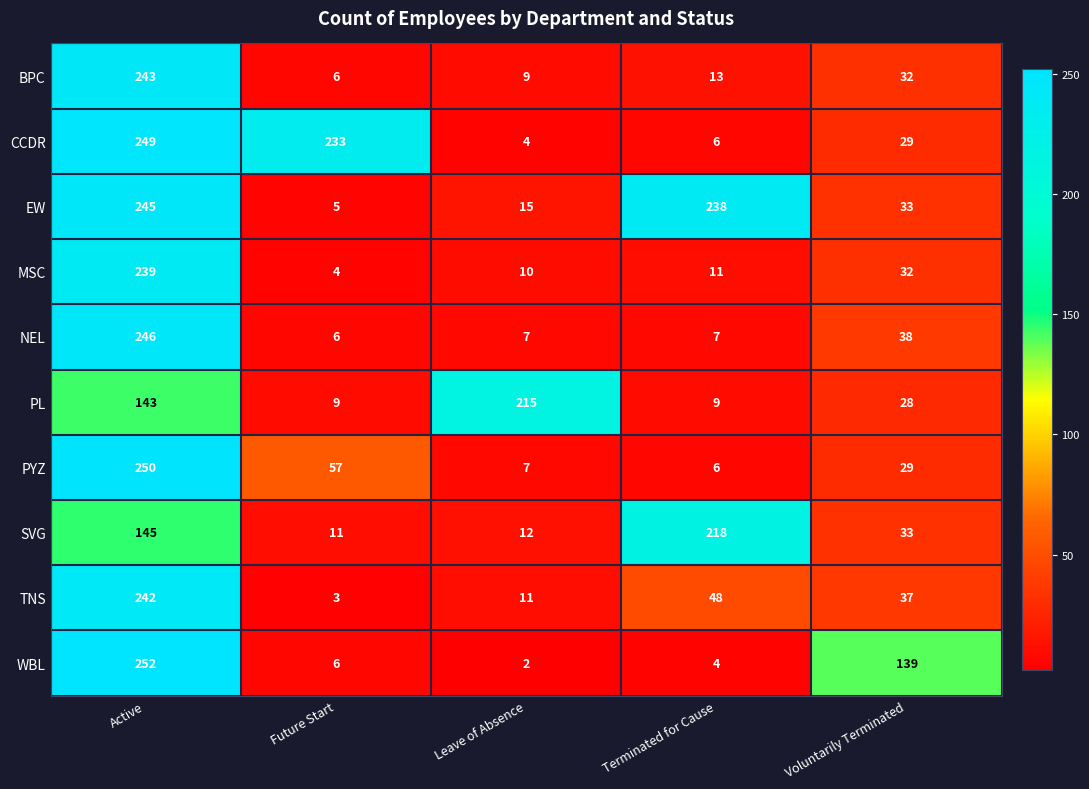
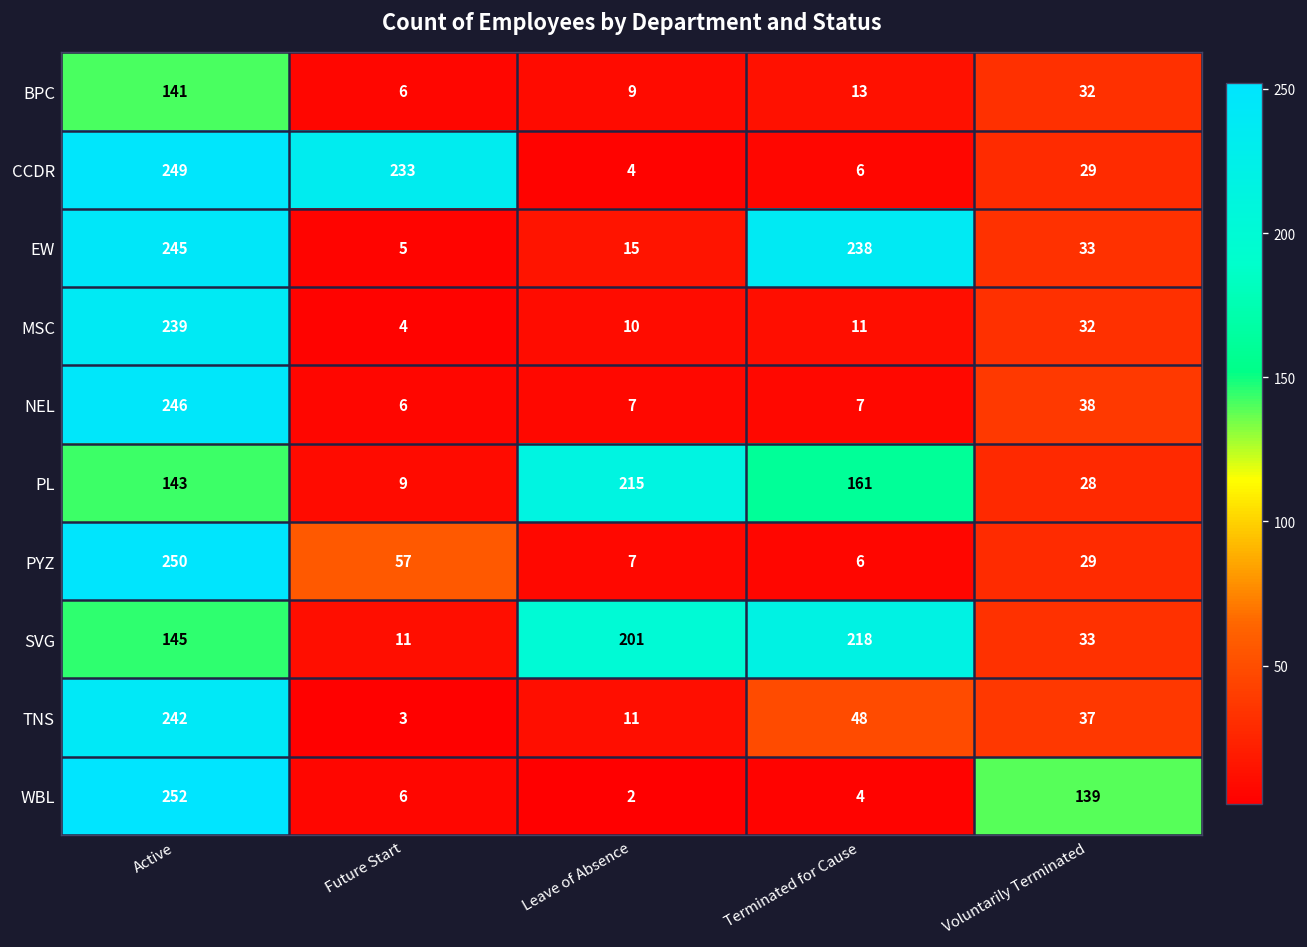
  {
    "BPC": {
-     "Active": 243,
+     "Active": 141,
      "Future Start": 6,
      "Leave of Absence": 9,
      "Terminated for Cause": 13,
      "Voluntarily Terminated": 32
    },
    "CCDR": {
      "Active": 249,
      "Future Start": 233,
      "Leave of Absence": 4,
      "Terminated for Cause": 6,
      "Voluntarily Terminated": 29
    },
    "EW": {
      "Active": 245,
      "Future Start": 5,
      "Leave of Absence": 15,
      "Terminated for Cause": 238,
      "Voluntarily Terminated": 33
    },
    "MSC": {
      "Active": 239,
      "Future Start": 4,
      "Leave of Absence": 10,
      "Terminated for Cause": 11,
      "Voluntarily Terminated": 32
    },
    "NEL": {
      "Active": 246,
      "Future Start": 6,
      "Leave of Absence": 7,
      "Terminated for Cause": 7,
      "Voluntarily Terminated": 38
    },
    "PL": {
      "Active": 143,
      "Future Start": 9,
      "Leave of Absence": 215,
-     "Terminated for Cause": 9,
+     "Terminated for Cause": 161,
      "Voluntarily Terminated": 28
    },
    "PYZ": {
      "Active": 250,
      "Future Start": 57,
      "Leave of Absence": 7,
      "Terminated for Cause": 6,
      "Voluntarily Terminated": 29
    },
    "SVG": {
      "Active": 145,
      "Future Start": 11,
-     "Leave of Absence": 12,
+     "Leave of Absence": 201,
      "Terminated for Cause": 218,
      "Voluntarily Terminated": 33
    },
    "TNS": {
      "Active": 242,
      "Future Start": 3,
      "Leave of Absence": 11,
      "Terminated for Cause": 48,
      "Voluntarily Terminated": 37
    },
    "WBL": {
      "Active": 252,
      "Future Start": 6,
      "Leave of Absence": 2,
      "Terminated for Cause": 4,
      "Voluntarily Terminated": 139
    }
  }
